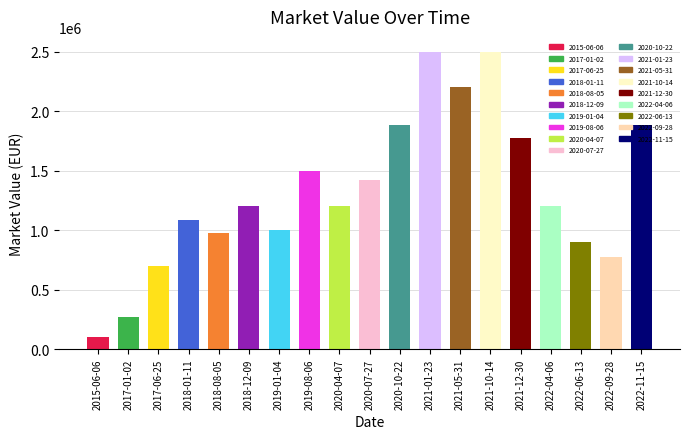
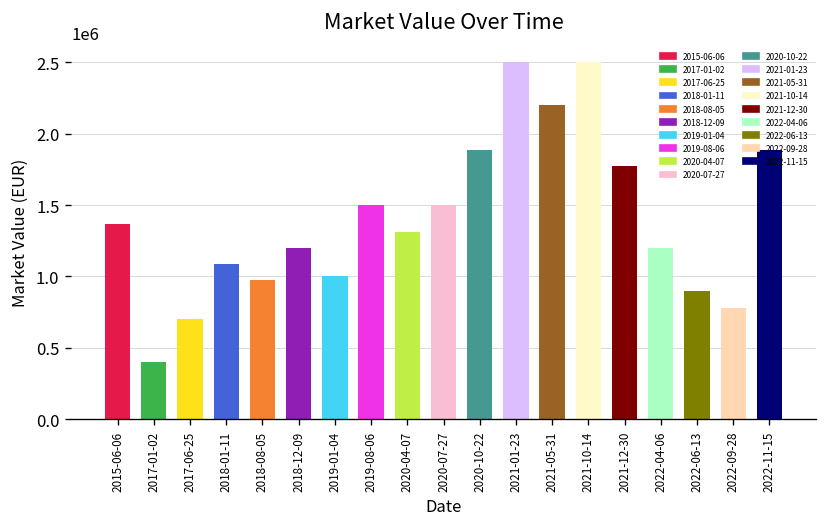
  {
-   "2015-06-06": 100000,
-   "2017-01-02": 270000,
+   "2015-06-06": 1370000,
+   "2017-01-02": 400000,
    "2017-06-25": 700000,
    "2018-01-11": 1090000,
    "2018-08-05": 970000,
    "2018-12-09": 1200000,
    "2019-01-04": 1000000,
    "2019-08-06": 1500000,
-   "2020-04-07": 1200000,
-   "2020-07-27": 1430000,
+   "2020-04-07": 1310000,
+   "2020-07-27": 1500000,
    "2020-10-22": 1880000,
    "2021-01-23": 2500000,
    "2021-05-31": 2200000,
    "2021-10-14": 2500000,
    "2021-12-30": 1780000,
    "2022-04-06": 1200000,
    "2022-06-13": 900000,
    "2022-09-28": 780000,
    "2022-11-15": 1880000
  }
